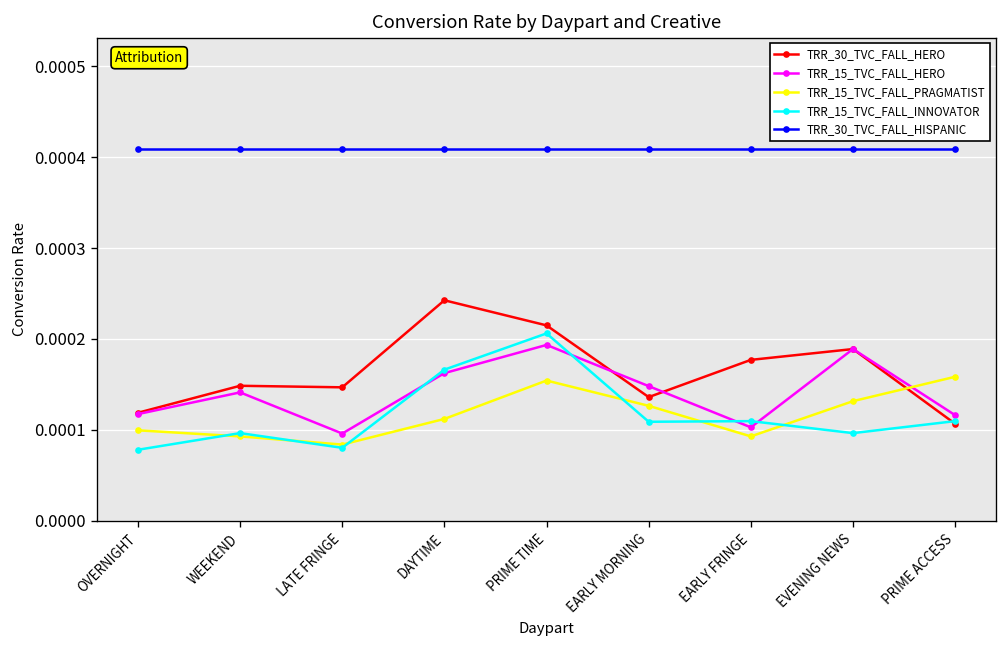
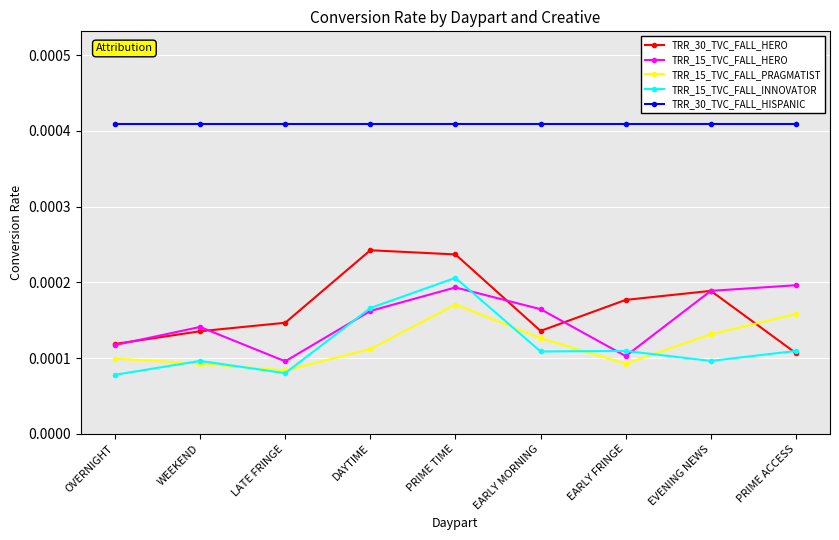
  {
    "TRR_30_TVC_FALL_HERO": {
-     "WEEKEND": 0.00015,
+     "WEEKEND": 0.00014,
      "LATE FRINGE": 0.00015,
      "DAYTIME": 0.00024,
-     "PRIME TIME": 0.00021,
+     "PRIME TIME": 0.00024,
      "EARLY MORNING": 0.00014,
      "EARLY FRINGE": 0.00018
    },
    "TRR_15_TVC_FALL_HERO": {
      "WEEKEND": 0.00014,
      "LATE FRINGE": 0.00010,
      "DAYTIME": 0.00016,
      "PRIME TIME": 0.00019,
-     "EARLY MORNING": 0.00015,
+     "EARLY MORNING": 0.00016,
      "EARLY FRINGE": 0.00010,
-     "PRIME ACCESS": 0.00012
+     "PRIME ACCESS": 0.00020
    },
    "TRR_15_TVC_FALL_PRAGMATIST": {
      "OVERNIGHT": 0.00010,
      "WEEKEND": 0.00009,
      "LATE FRINGE": 0.00008,
      "DAYTIME": 0.00011,
-     "PRIME TIME": 0.00015,
+     "PRIME TIME": 0.00017,
      "EARLY MORNING": 0.00013,
      "EARLY FRINGE": 0.00009,
      "EVENING NEWS": 0.00013,
      "PRIME ACCESS": 0.00016
    },
    "TRR_15_TVC_FALL_INNOVATOR": {
      "OVERNIGHT": 0.00008,
      "WEEKEND": 0.00010,
      "LATE FRINGE": 0.00008,
      "DAYTIME": 0.00017,
      "PRIME TIME": 0.00021,
      "EARLY MORNING": 0.00011,
      "EARLY FRINGE": 0.00011,
      "EVENING NEWS": 0.00010
    },
    "TRR_30_TVC_FALL_HISPANIC": {
      "OVERNIGHT": 0.00041,
      "WEEKEND": 0.00041,
      "LATE FRINGE": 0.00041,
      "DAYTIME": 0.00041,
      "PRIME TIME": 0.00041,
      "EARLY MORNING": 0.00041,
      "EARLY FRINGE": 0.00041,
      "EVENING NEWS": 0.00041,
      "PRIME ACCESS": 0.00041
    }
  }
